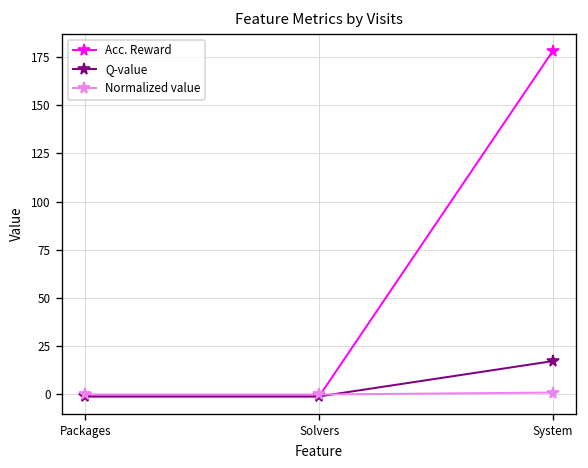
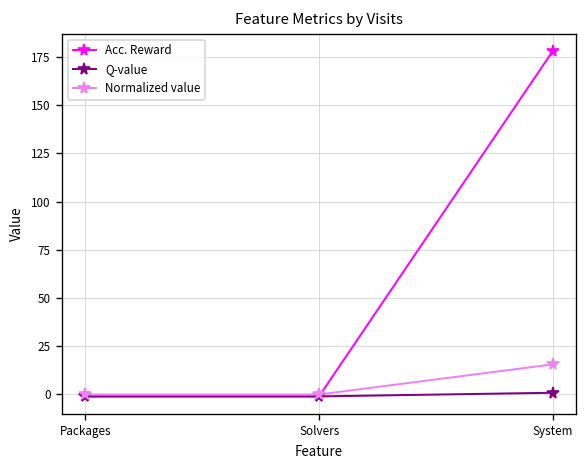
  {
    "Acc. Reward": {
      "System": 178
    },
    "Q-value": {
-     "System": 17
+     "System": 1
    },
    "Normalized value": {
-     "System": 1
+     "System": 16
    }
  }
